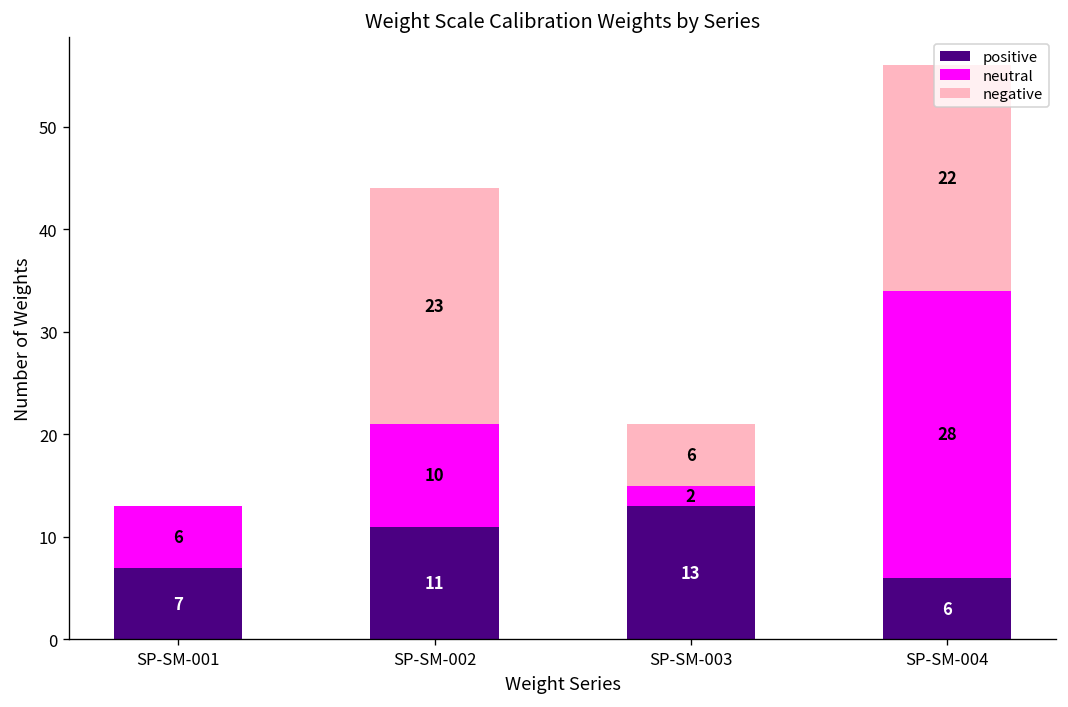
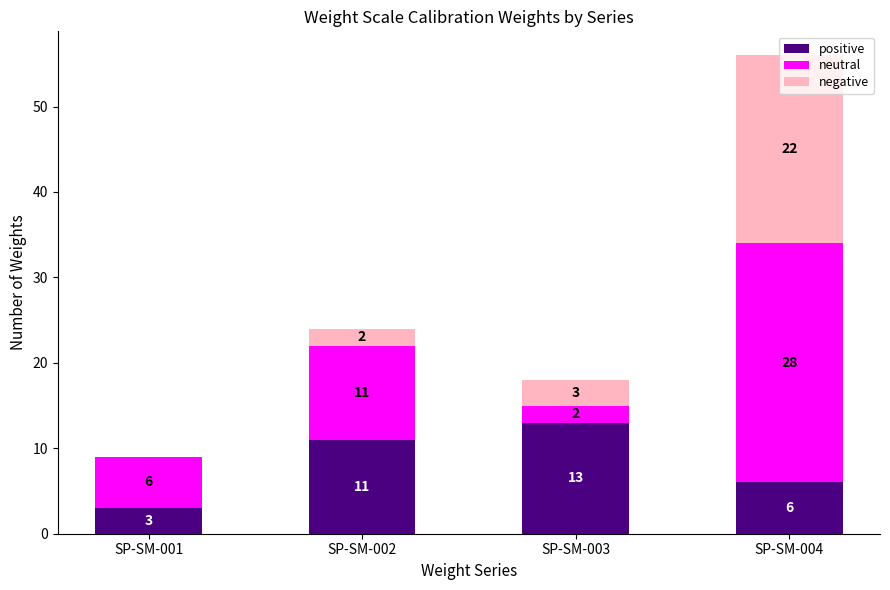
  {
    "positive": {
-     "SP-SM-001": 7,
+     "SP-SM-001": 3,
      "SP-SM-002": 11,
      "SP-SM-003": 13,
      "SP-SM-004": 6
    },
    "neutral": {
      "SP-SM-001": 6,
-     "SP-SM-002": 10,
+     "SP-SM-002": 11,
      "SP-SM-003": 2,
      "SP-SM-004": 28
    },
    "negative": {
-     "SP-SM-002": 23,
-     "SP-SM-003": 6
+     "SP-SM-002": 2,
+     "SP-SM-003": 3
    }
  }
